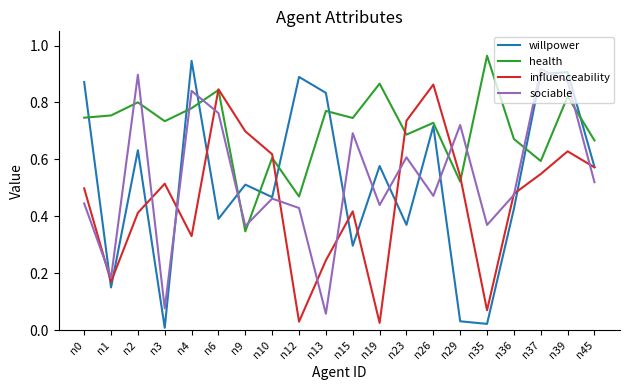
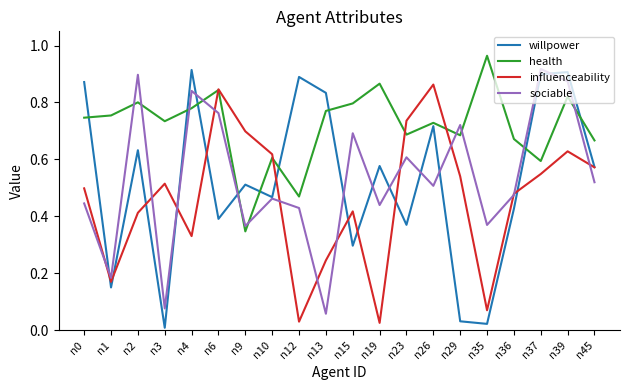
  {
    "willpower": {
      "n0": 0.87,
      "n1": 0.15,
      "n2": 0.63,
      "n3": 0.01,
-     "n4": 0.95,
+     "n4": 0.91,
      "n6": 0.39,
      "n9": 0.51,
      "n12": 0.89,
      "n13": 0.83,
      "n15": 0.30,
      "n19": 0.58,
      "n23": 0.37,
      "n26": 0.72,
      "n29": 0.03,
      "n35": 0.02,
      "n36": 0.43
    },
    "health": {
      "n0": 0.75,
      "n1": 0.75,
      "n2": 0.80,
      "n3": 0.73,
      "n4": 0.78,
      "n9": 0.35,
      "n10": 0.61,
      "n12": 0.47,
      "n13": 0.77,
-     "n15": 0.75,
+     "n15": 0.80,
      "n19": 0.87,
      "n23": 0.69,
      "n26": 0.73,
-     "n29": 0.52,
+     "n29": 0.68,
      "n35": 0.96,
      "n36": 0.67,
      "n37": 0.59,
      "n45": 0.67
    },
    "influenceability": {
      "n0": 0.50,
      "n1": 0.17,
      "n2": 0.41,
      "n3": 0.51,
      "n4": 0.33,
      "n9": 0.70,
      "n10": 0.62,
      "n12": 0.03,
      "n13": 0.24,
      "n15": 0.42,
      "n19": 0.03,
      "n23": 0.74,
      "n26": 0.86,
      "n29": 0.54,
      "n35": 0.07,
      "n37": 0.55,
      "n39": 0.63
    },
    "sociable": {
      "n0": 0.45,
      "n1": 0.18,
      "n2": 0.90,
      "n3": 0.08,
      "n4": 0.84,
      "n6": 0.76,
      "n9": 0.37,
      "n12": 0.43,
      "n13": 0.06,
      "n15": 0.69,
      "n19": 0.44,
      "n23": 0.61,
-     "n26": 0.47,
+     "n26": 0.51,
      "n29": 0.72,
      "n35": 0.37,
      "n45": 0.52
    }
  }
